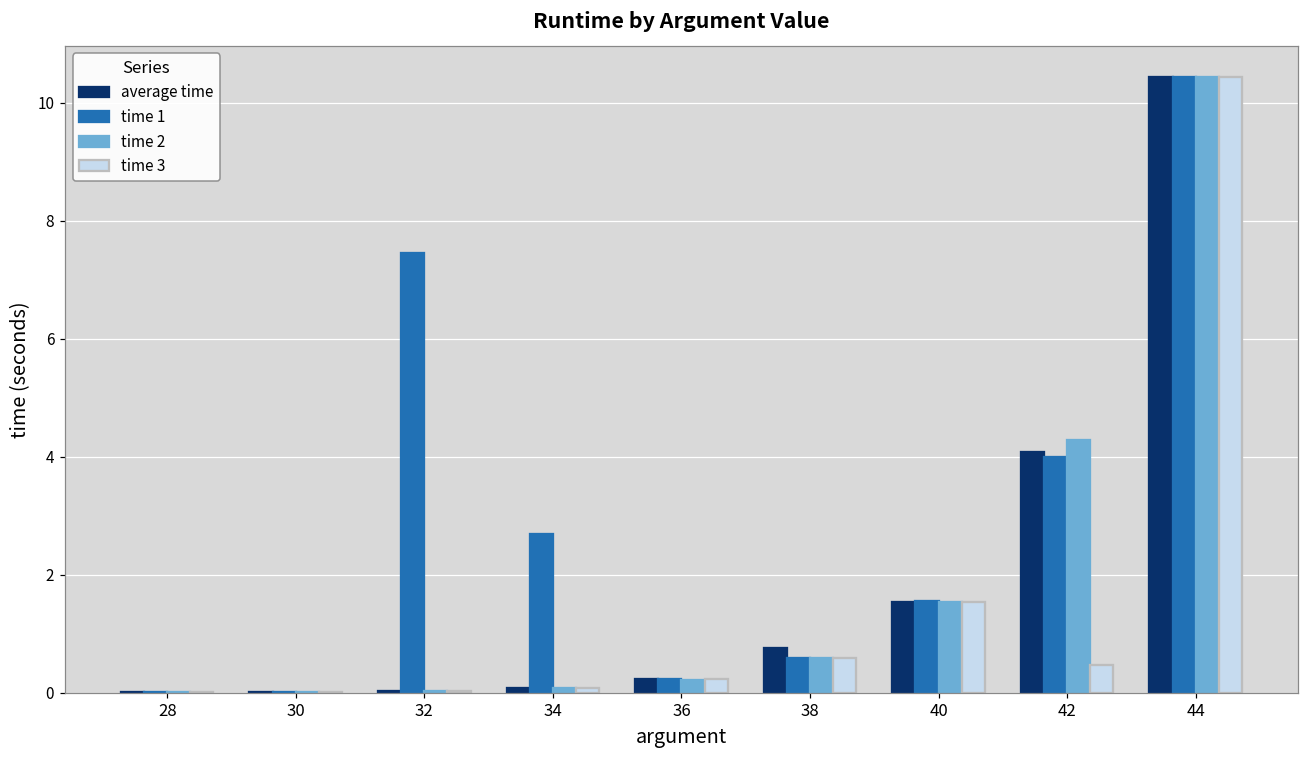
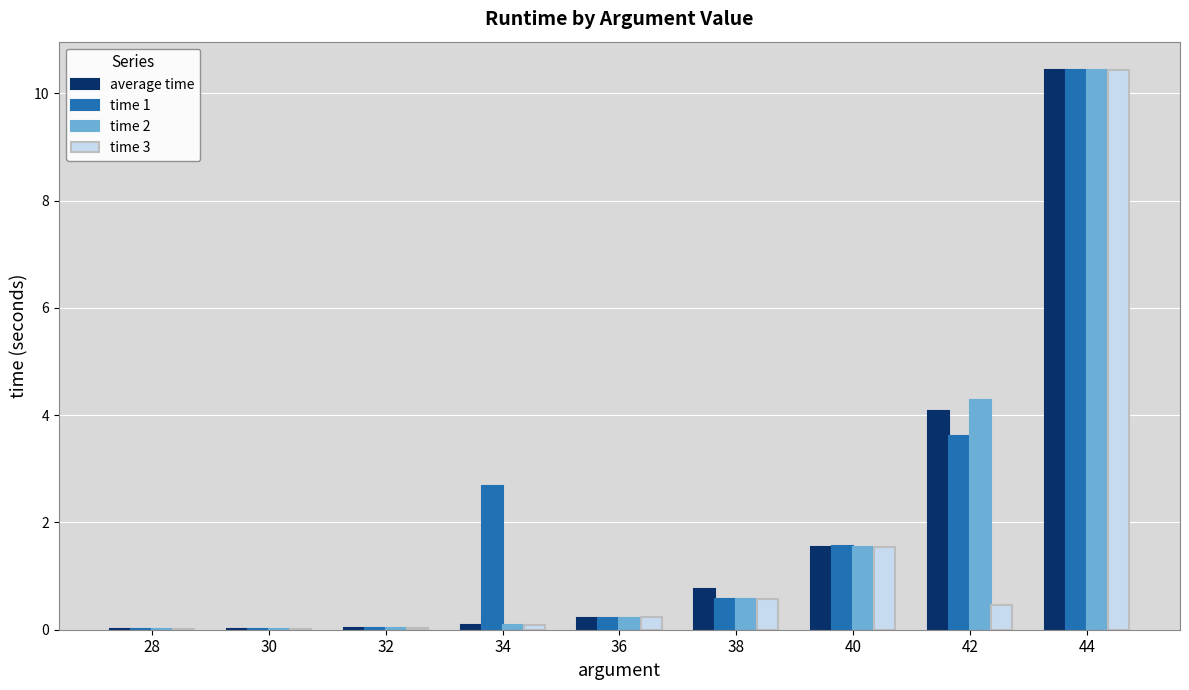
  {
    "average time": {
      "34": 0.1,
      "36": 0.2,
      "38": 0.8,
      "40": 1.5,
      "42": 4.1,
      "44": 10.4
    },
    "time 1": {
-     "32": 7.5,
+     "32": 0.0,
      "34": 2.7,
      "36": 0.2,
      "38": 0.6,
      "40": 1.6,
-     "42": 4.0,
+     "42": 3.6,
      "44": 10.4
    },
    "time 2": {
      "34": 0.1,
      "36": 0.2,
      "38": 0.6,
      "40": 1.5,
      "42": 4.3,
      "44": 10.4
    },
    "time 3": {
      "34": 0.1,
      "36": 0.2,
      "38": 0.6,
      "40": 1.5,
      "42": 0.5,
      "44": 10.4
    }
  }
